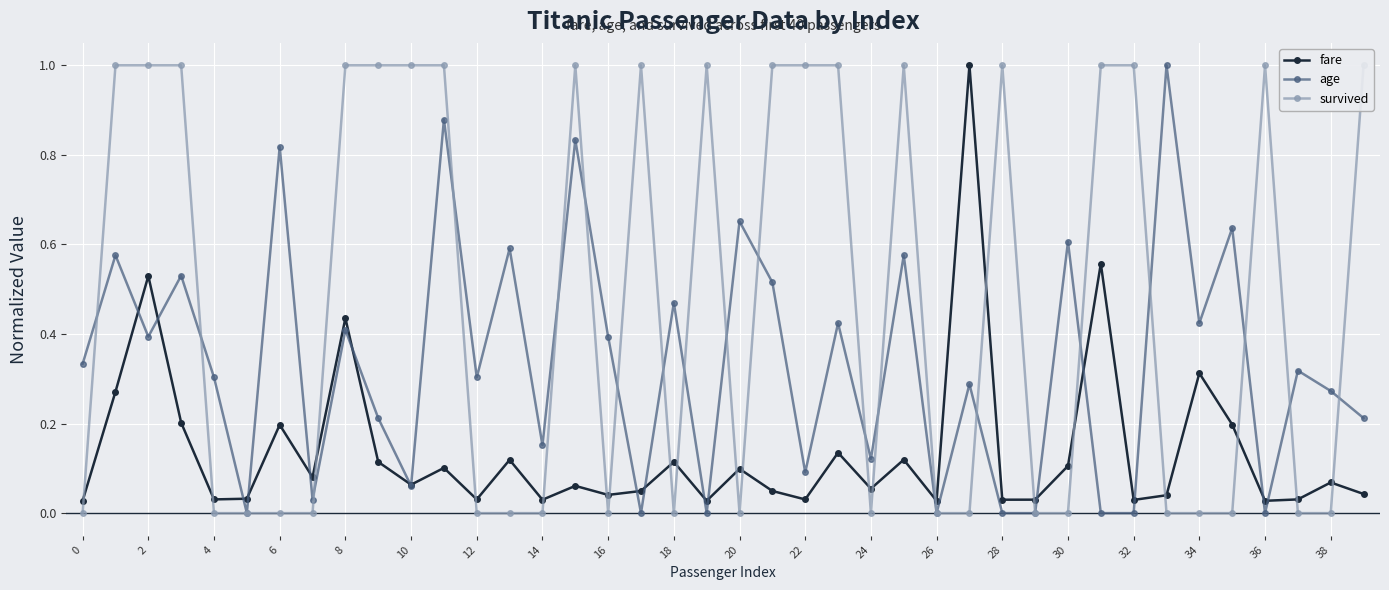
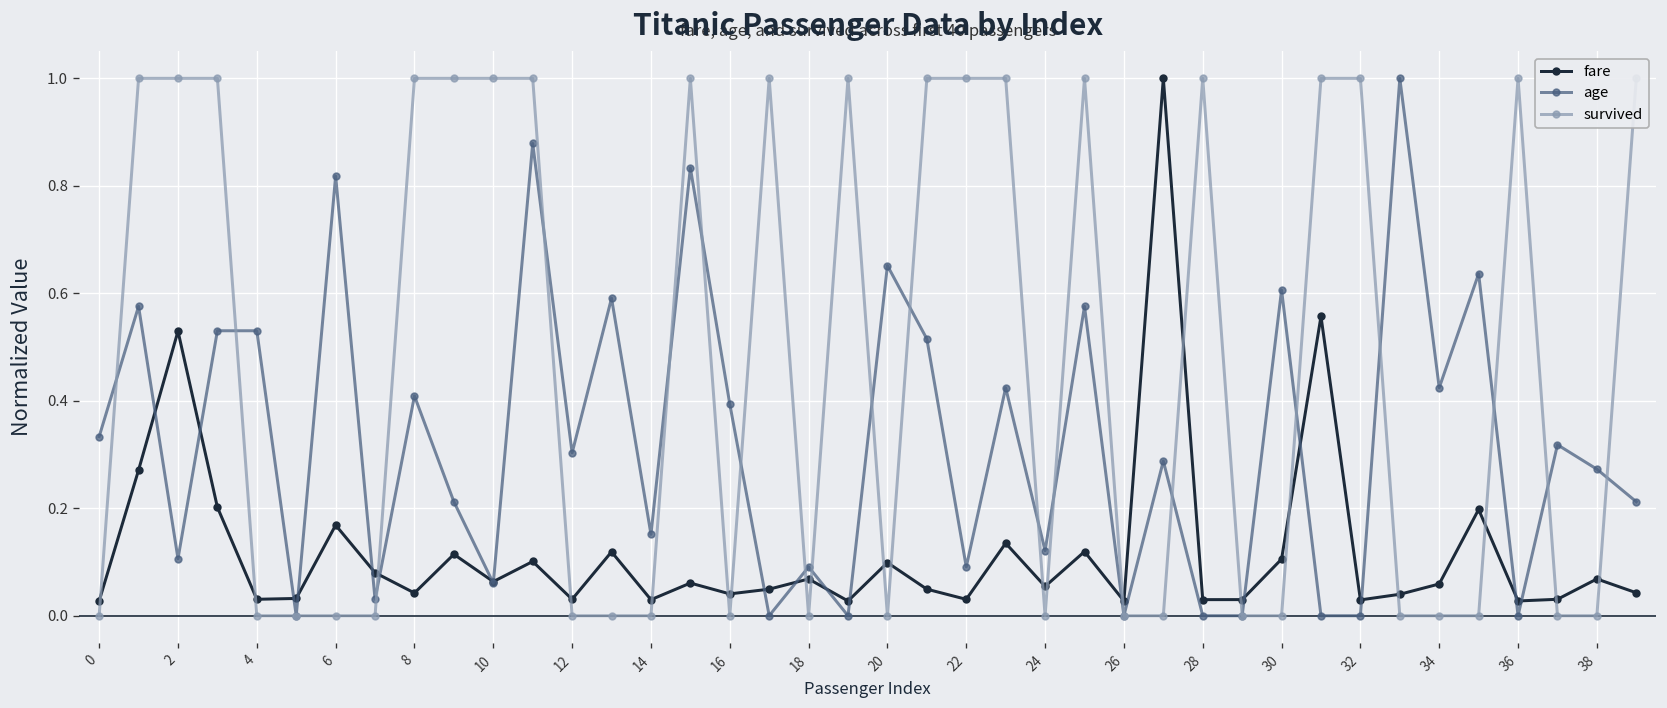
  {
    "fare": {
      "0": 0.03,
      "2": 0.53,
      "4": 0.03,
-     "6": 0.20,
-     "8": 0.44,
+     "6": 0.17,
+     "8": 0.04,
      "12": 0.03,
      "14": 0.03,
      "16": 0.04,
-     "18": 0.11,
+     "18": 0.07,
      "20": 0.10,
      "22": 0.03,
      "24": 0.05,
      "26": 0.03,
      "28": 0.03,
      "30": 0.11,
      "32": 0.03,
-     "34": 0.31,
+     "34": 0.06,
      "36": 0.03,
      "38": 0.07
    },
    "age": {
      "0": 0.33,
-     "2": 0.39,
-     "4": 0.30,
+     "2": 0.11,
+     "4": 0.53,
      "6": 0.82,
      "8": 0.41,
      "12": 0.30,
      "14": 0.15,
      "16": 0.39,
-     "18": 0.47,
+     "18": 0.09,
      "20": 0.65,
      "22": 0.09,
      "24": 0.12,
      "28": 0.00,
      "30": 0.61,
      "32": 0.00,
      "34": 0.42,
      "36": 0.00,
      "38": 0.27
    },
    "survived": {
      "0": 0.00,
      "2": 1.00,
      "4": 0.00,
      "6": 0.00,
      "8": 1.00,
      "10": 1.00,
      "12": 0.00,
      "14": 0.00,
      "16": 0.00,
      "18": 0.00,
      "20": 0.00,
      "22": 1.00,
      "24": 0.00,
      "28": 1.00,
      "30": 0.00,
      "32": 1.00,
      "34": 0.00,
      "36": 1.00,
      "38": 0.00
    }
  }
